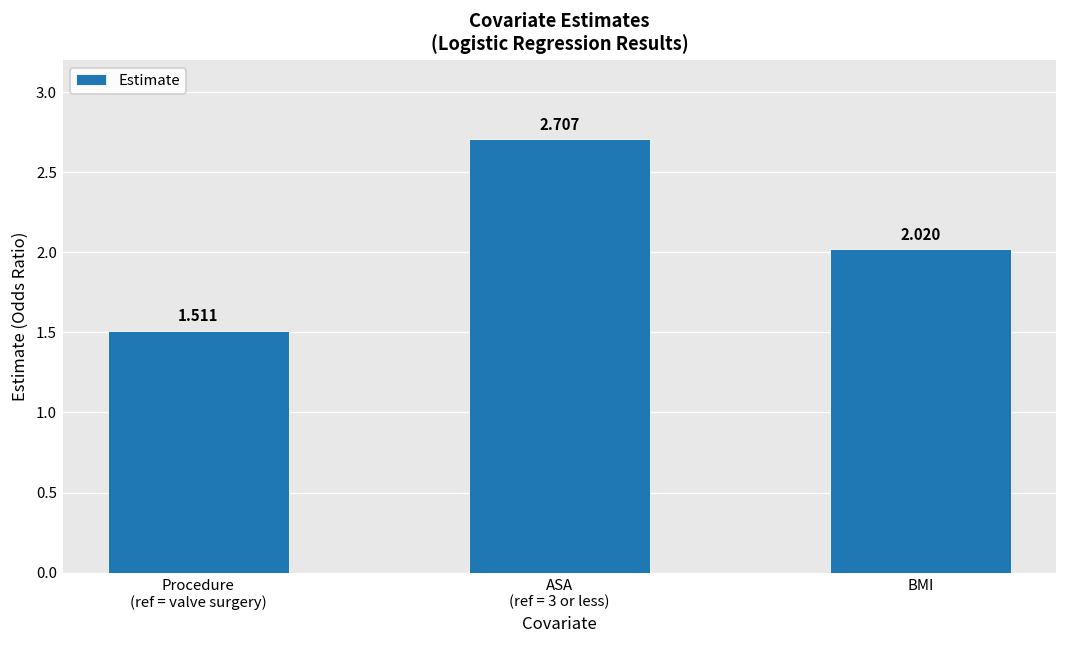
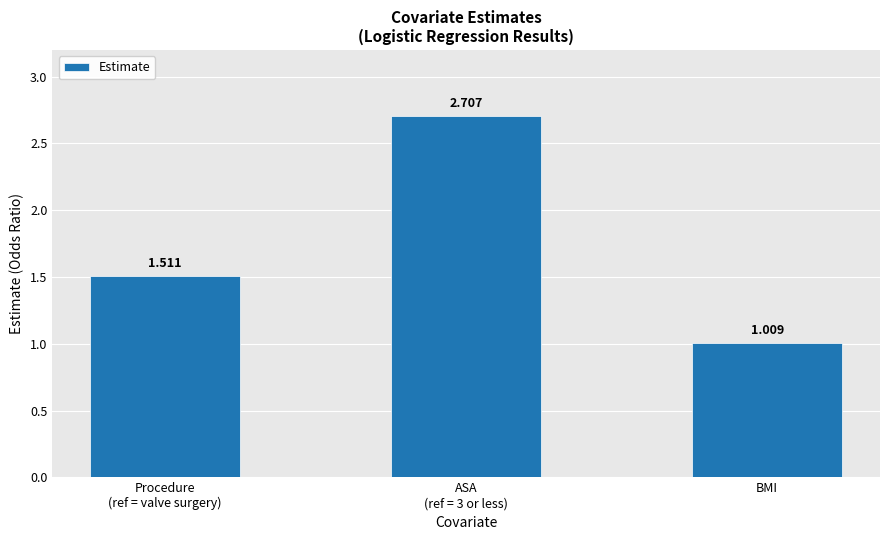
  {
    "Procedure (ref = valve surgery)": 1.511,
    "ASA (ref = 3 or less)": 2.707,
-   "BMI": 2.020
+   "BMI": 1.009
  }
